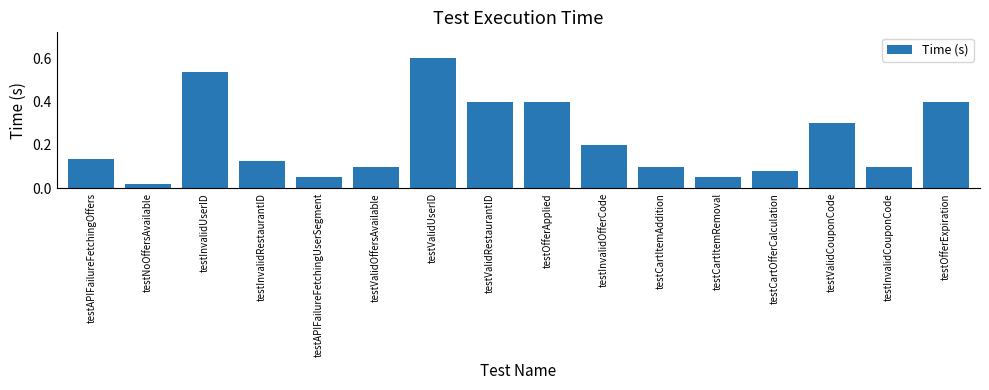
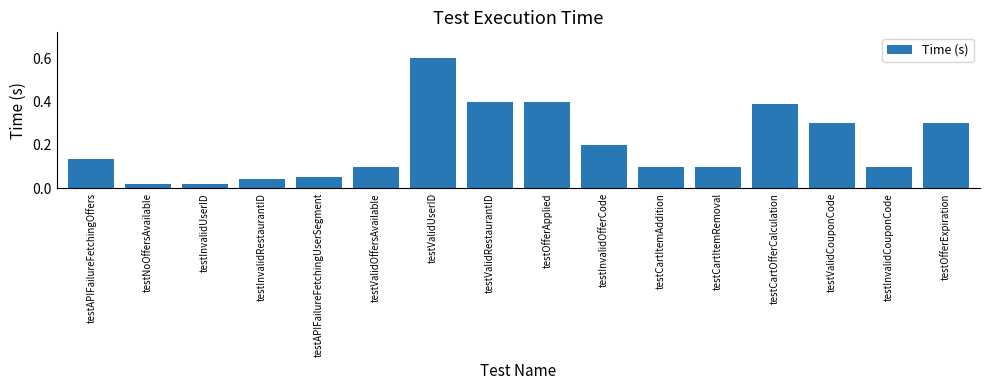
  {
    "testAPIFailureFetchingOffers": 0.13,
    "testNoOffersAvailable": 0.02,
-   "testInvalidUserID": 0.54,
-   "testInvalidRestaurantID": 0.12,
+   "testInvalidUserID": 0.02,
+   "testInvalidRestaurantID": 0.04,
    "testAPIFailureFetchingUserSegment": 0.05,
    "testValidOffersAvailable": 0.10,
    "testValidUserID": 0.60,
    "testValidRestaurantID": 0.40,
    "testOfferApplied": 0.40,
    "testInvalidOfferCode": 0.20,
    "testCartItemAddition": 0.10,
-   "testCartItemRemoval": 0.05,
-   "testCartOfferCalculation": 0.08,
+   "testCartItemRemoval": 0.10,
+   "testCartOfferCalculation": 0.39,
    "testValidCouponCode": 0.30,
    "testInvalidCouponCode": 0.10,
-   "testOfferExpiration": 0.4
+   "testOfferExpiration": 0.3
  }
